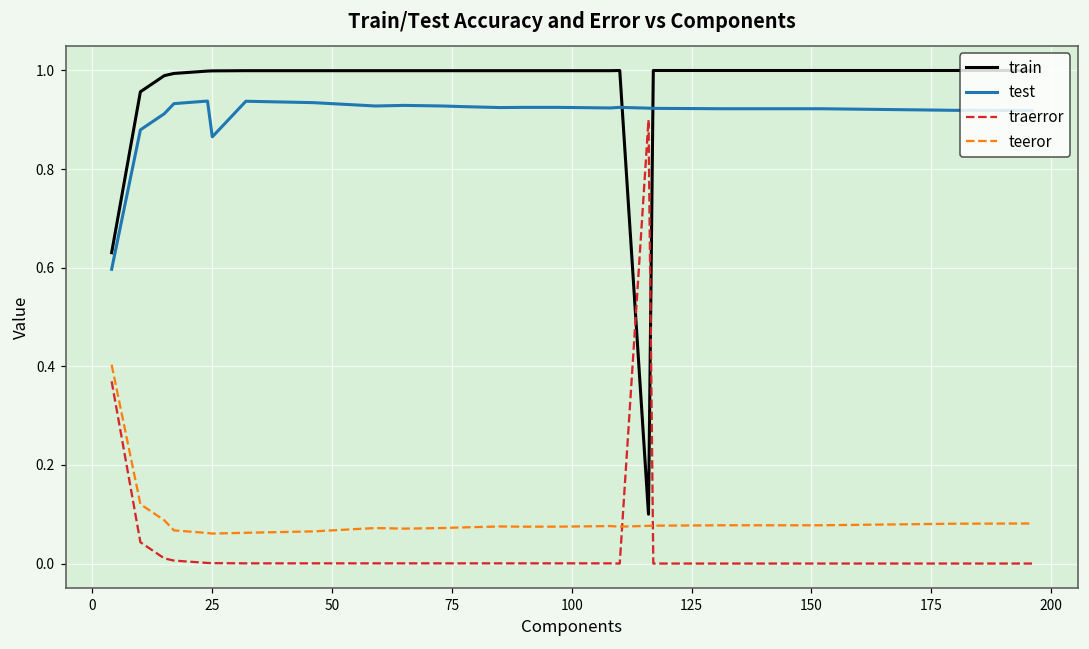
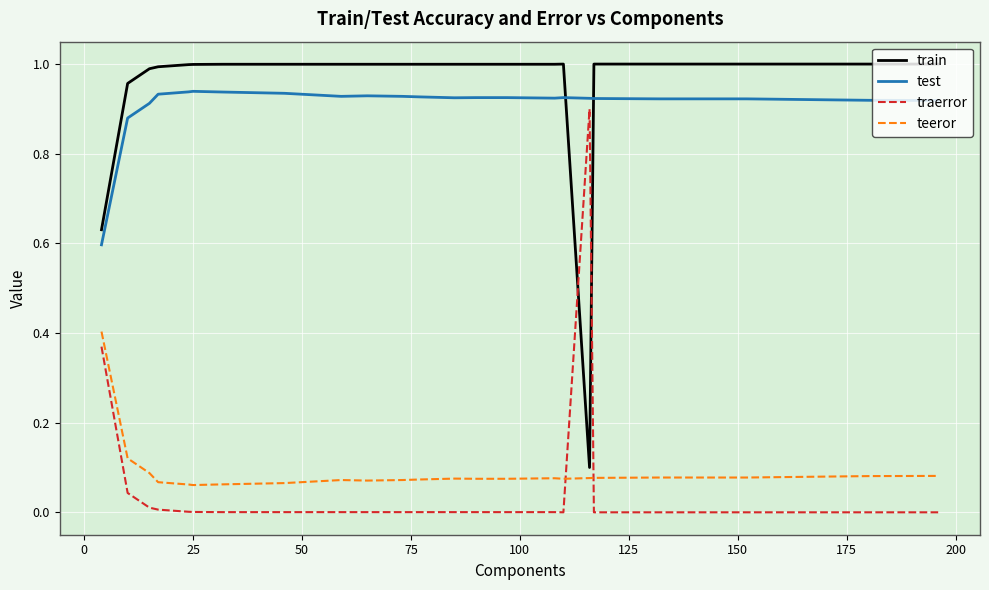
  {
    "train": {
      "25": 1.00
    },
    "test": {
-     "25": 0.87
+     "25": 0.94
    },
    "traerror": {
      "25": 0.00
    },
    "teeror": {
      "25": 0.06
    }
  }
